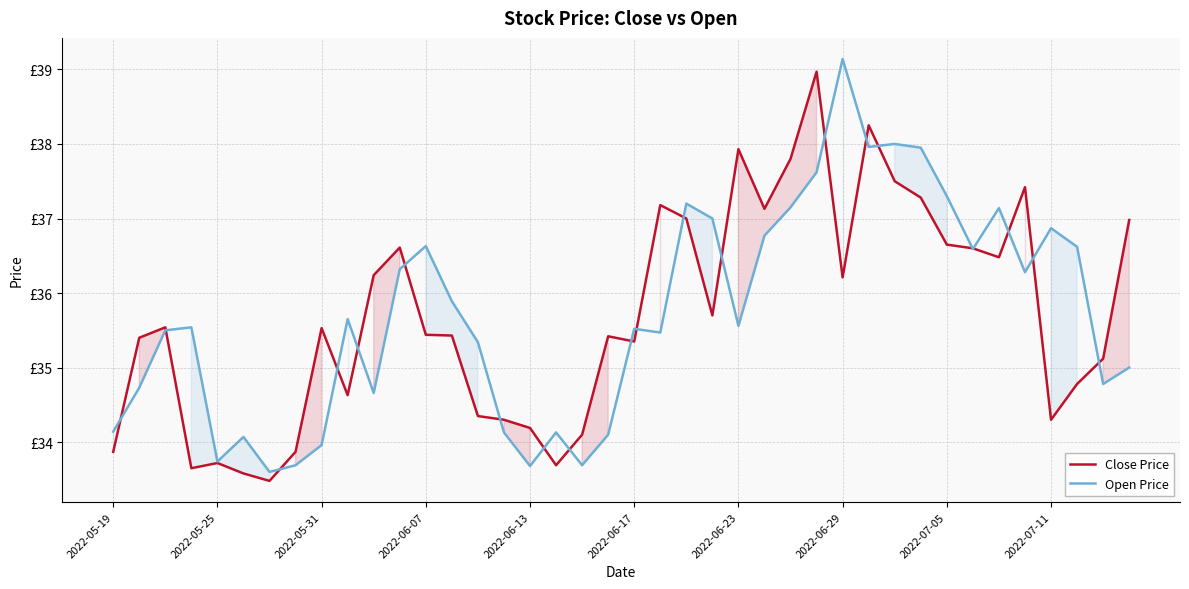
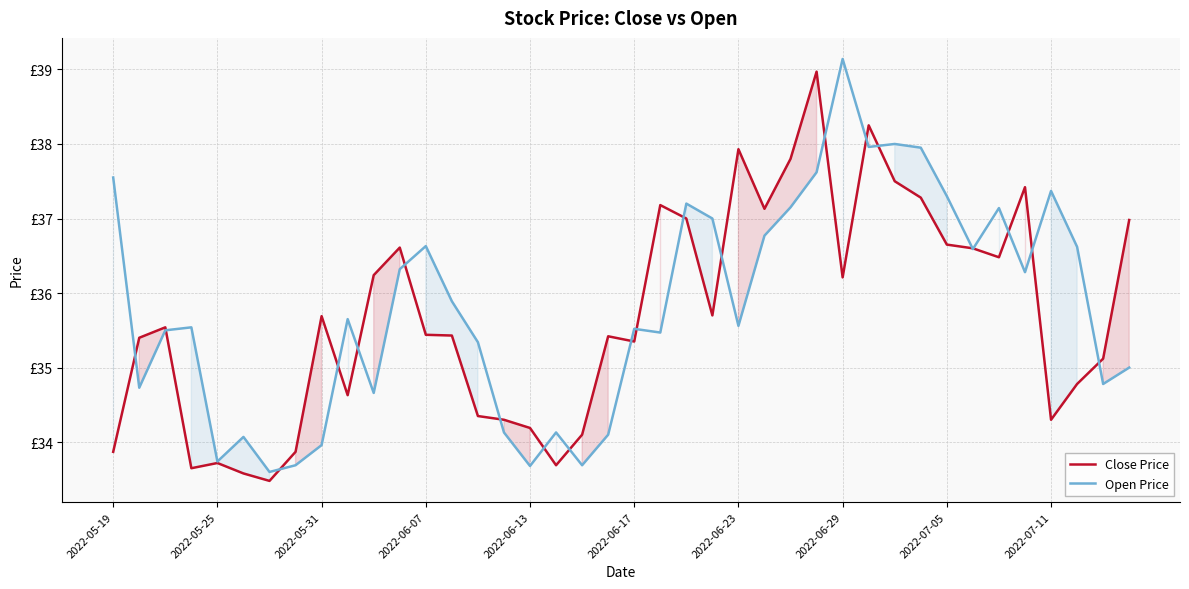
  {
    "Close Price": {
      "2022-05-19": "£33.9",
-     "2022-05-31": "£35.5",
+     "2022-05-31": "£35.7",
      "2022-06-07": "£35.4",
      "2022-06-13": "£34.2",
      "2022-06-17": "£35.4",
      "2022-06-23": "£37.9",
      "2022-06-29": "£36.2",
      "2022-07-05": "£36.7",
      "2022-07-11": "£34.3"
    },
    "Open Price": {
-     "2022-05-19": "£34.1",
+     "2022-05-19": "£37.6",
      "2022-05-31": "£34.0",
      "2022-06-07": "£36.6",
      "2022-06-13": "£33.7",
      "2022-06-17": "£35.5",
      "2022-06-23": "£35.6",
      "2022-06-29": "£39.1",
      "2022-07-05": "£37.3",
-     "2022-07-11": "£36.9"
+     "2022-07-11": "£37.4"
    }
  }
